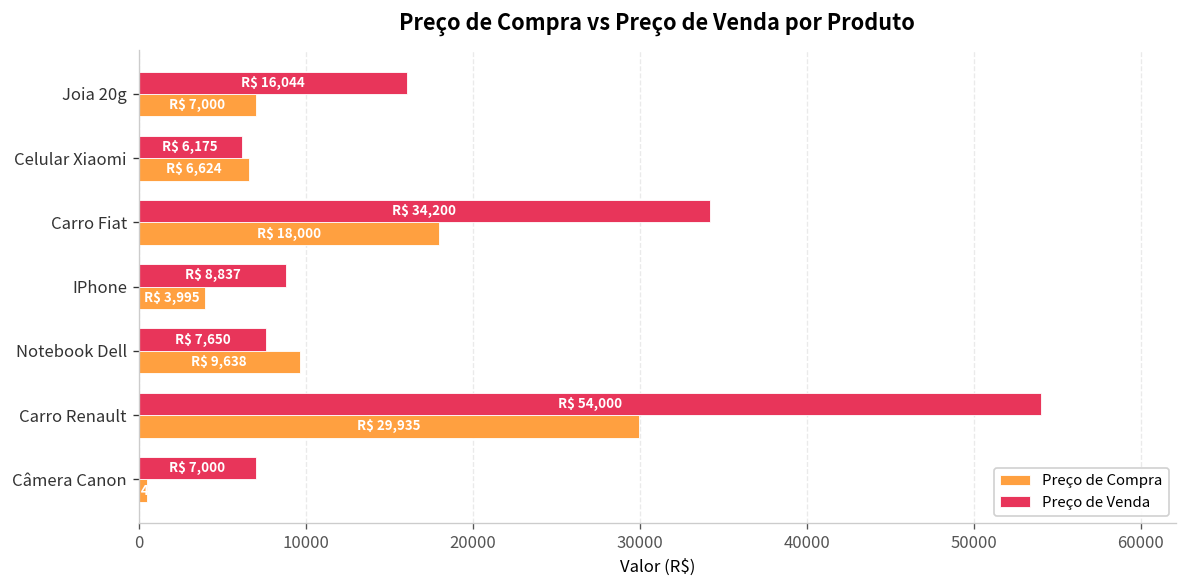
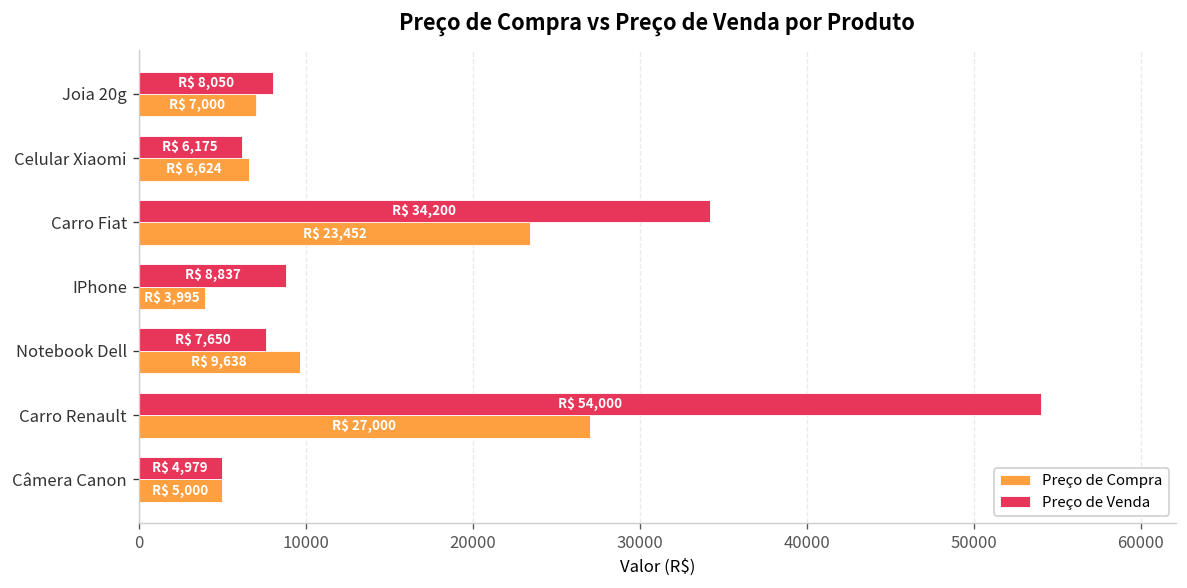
  {
    "Preço de Compra": {
      "Joia 20g": "7,000",
      "Celular Xiaomi": "6,624",
-     "Carro Fiat": "18,000",
+     "Carro Fiat": "23,452",
      "IPhone": "3,995",
      "Notebook Dell": "9,638",
-     "Carro Renault": "29,935",
-     "Câmera Canon": "500"
+     "Carro Renault": "27,000",
+     "Câmera Canon": "5000"
    },
    "Preço de Venda": {
-     "Joia 20g": "16,044",
+     "Joia 20g": "8,050",
      "Celular Xiaomi": "6,175",
      "Carro Fiat": "34,200",
      "IPhone": "8,837",
      "Notebook Dell": "7,650",
      "Carro Renault": "54,000",
-     "Câmera Canon": "7,000"
+     "Câmera Canon": "4,979"
    }
  }
